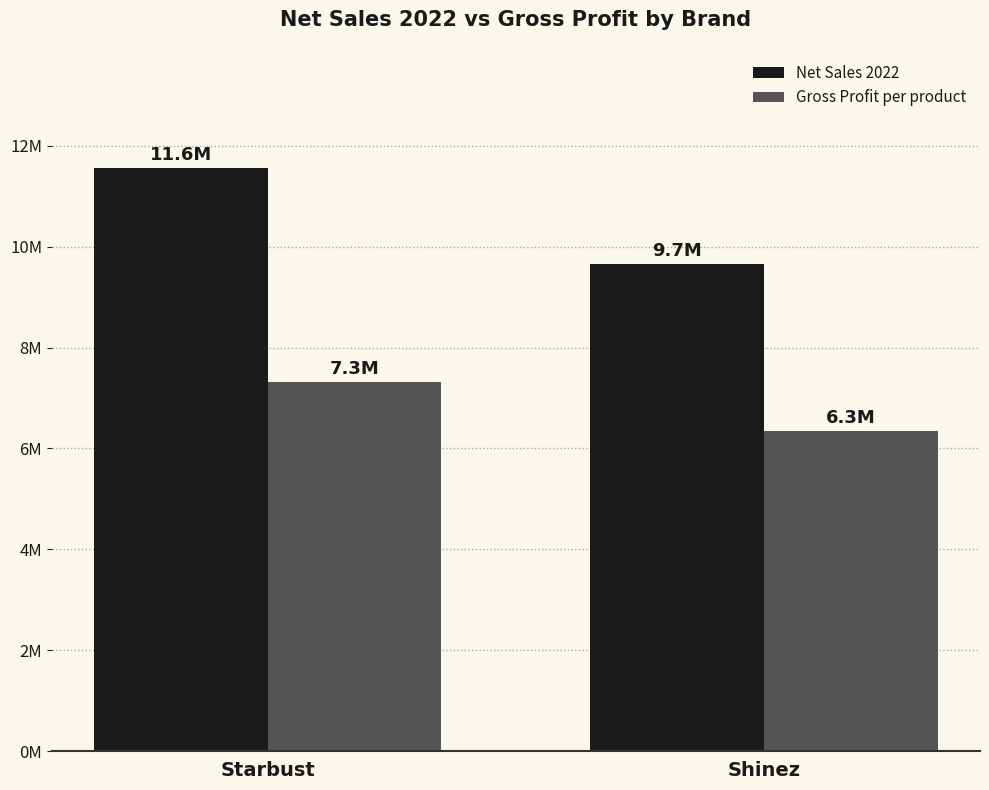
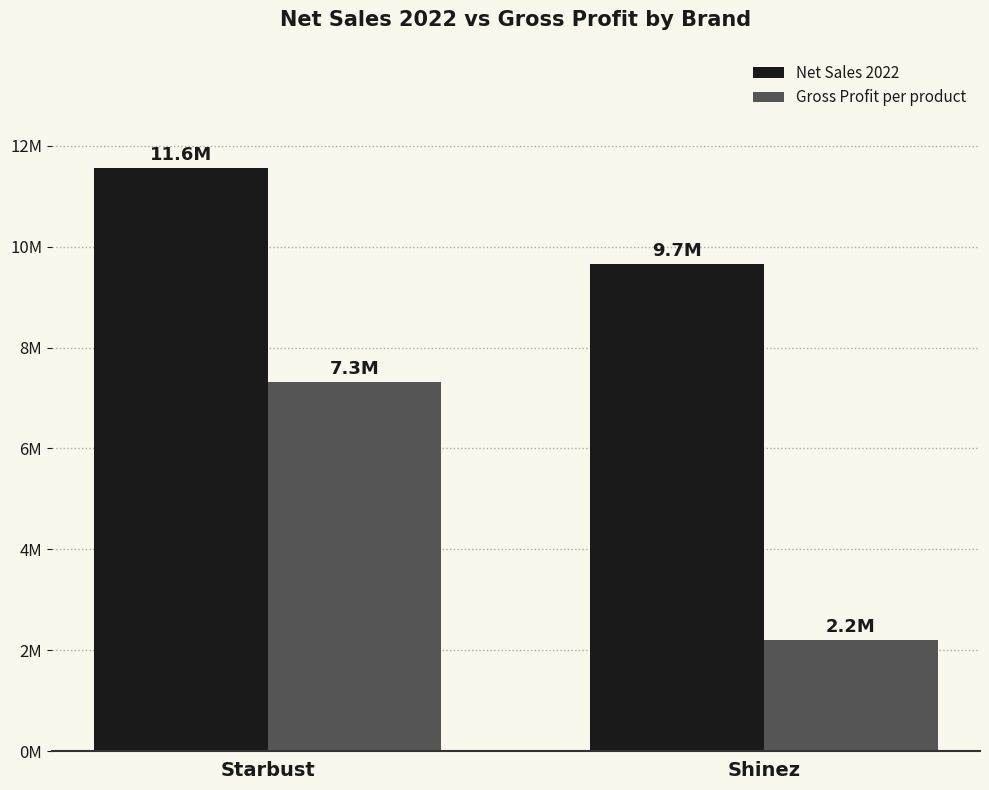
  {
    "Net Sales 2022": {
      "Starbust": "11.6M",
      "Shinez": "9.7M"
    },
    "Gross Profit per product": {
      "Starbust": "7.3M",
-     "Shinez": "6.3M"
+     "Shinez": "2.2M"
    }
  }
